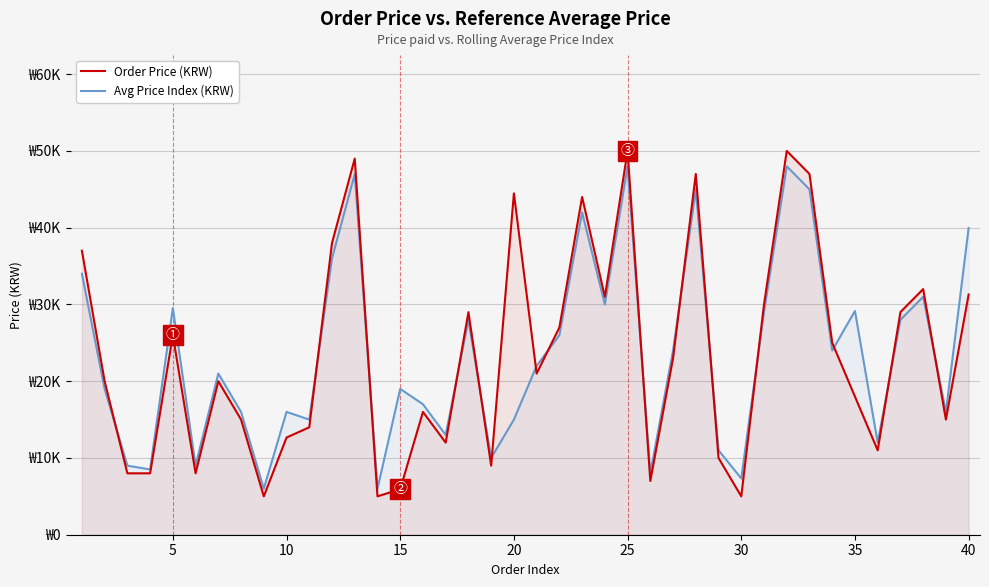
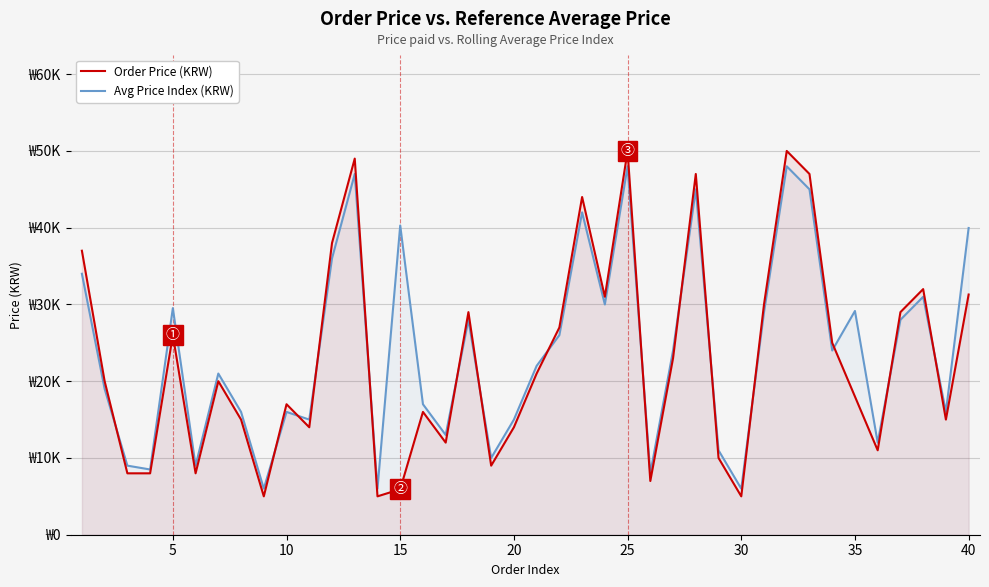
  {
    "Order Price (KRW)": {
-     "10": "₩13000",
-     "20": "₩44000",
+     "10": "₩17000",
+     "20": "₩14000",
      "30": "₩5000",
      "35": "₩18000",
      "40": "₩31000"
    },
    "Avg Price Index (KRW)": {
      "5": "₩30000",
      "10": "₩16000",
-     "15": "₩19000",
+     "15": "₩40000",
      "20": "₩15000",
      "25": "₩48000",
-     "30": "₩7000",
+     "30": "₩6000",
      "35": "₩29000",
      "40": "₩40000"
    }
  }
